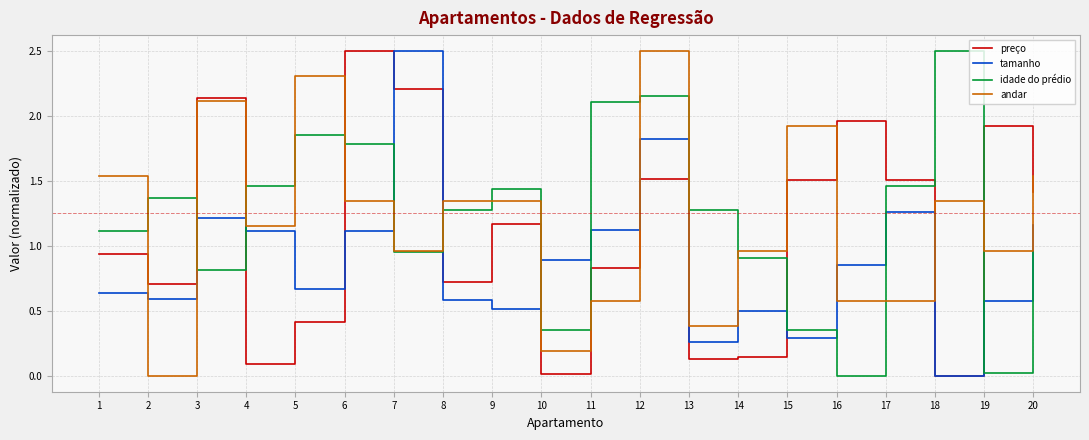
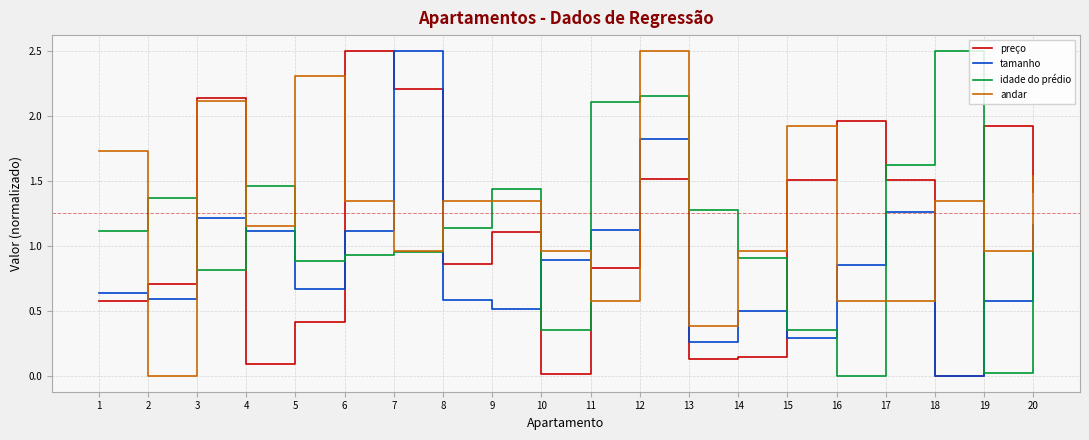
  {
    "preço": {
-     "1": 0.93,
+     "1": 0.58,
      "2": 0.71,
      "3": 2.14,
      "4": 0.09,
      "5": 0.41,
      "6": 2.50,
      "7": 2.21,
-     "8": 0.72,
-     "9": 1.17,
+     "8": 0.86,
+     "9": 1.11,
      "10": 0.01,
      "11": 0.83,
      "12": 1.52,
      "13": 0.13,
      "14": 0.14,
      "15": 1.50,
      "16": 1.96,
      "17": 1.51,
      "19": 1.93,
      "20": 1.42
    },
    "tamanho": {
      "1": 0.63,
      "2": 0.59,
      "3": 1.22,
      "4": 1.11,
      "5": 0.67,
      "6": 1.11,
      "7": 2.50,
      "8": 0.58,
      "9": 0.51,
      "10": 0.89,
      "11": 1.12,
      "12": 1.82,
      "13": 0.26,
      "14": 0.50,
      "15": 0.29,
      "16": 0.85,
      "17": 1.26,
      "19": 0.58,
      "20": 1.16
    },
    "idade do prédio": {
      "1": 1.11,
      "2": 1.37,
      "3": 0.81,
      "4": 1.46,
-     "5": 1.85,
-     "6": 1.78,
-     "8": 1.27,
+     "5": 0.88,
+     "6": 0.93,
+     "8": 1.13,
      "9": 1.44,
      "10": 0.35,
      "11": 2.11,
      "12": 2.15,
      "13": 1.27,
      "14": 0.90,
      "15": 0.35,
      "16": 0.00,
-     "17": 1.46,
+     "17": 1.62,
      "18": 2.50,
      "19": 0.02,
      "20": 0.95
    },
    "andar": {
-     "1": 1.54,
+     "1": 1.73,
      "2": 0.00,
      "3": 2.12,
      "4": 1.15,
      "5": 2.31,
      "6": 1.35,
      "8": 1.35,
      "9": 1.35,
-     "10": 0.19,
+     "10": 0.96,
      "11": 0.58,
      "12": 2.50,
      "13": 0.38,
      "14": 0.96,
      "15": 1.92,
      "16": 0.58,
      "17": 0.58,
      "18": 1.35,
      "19": 0.96,
      "20": 1.54
    }
  }
